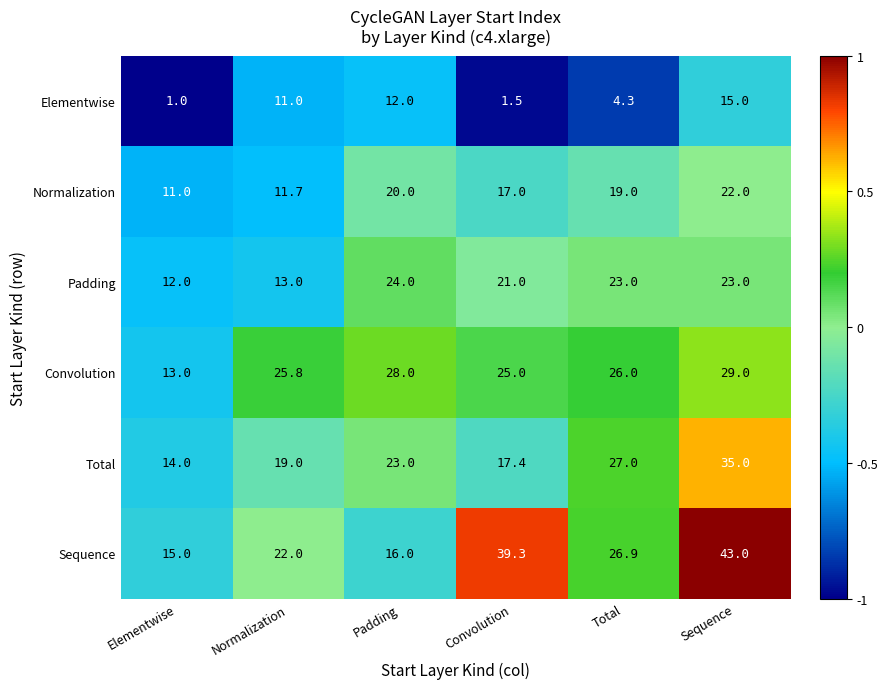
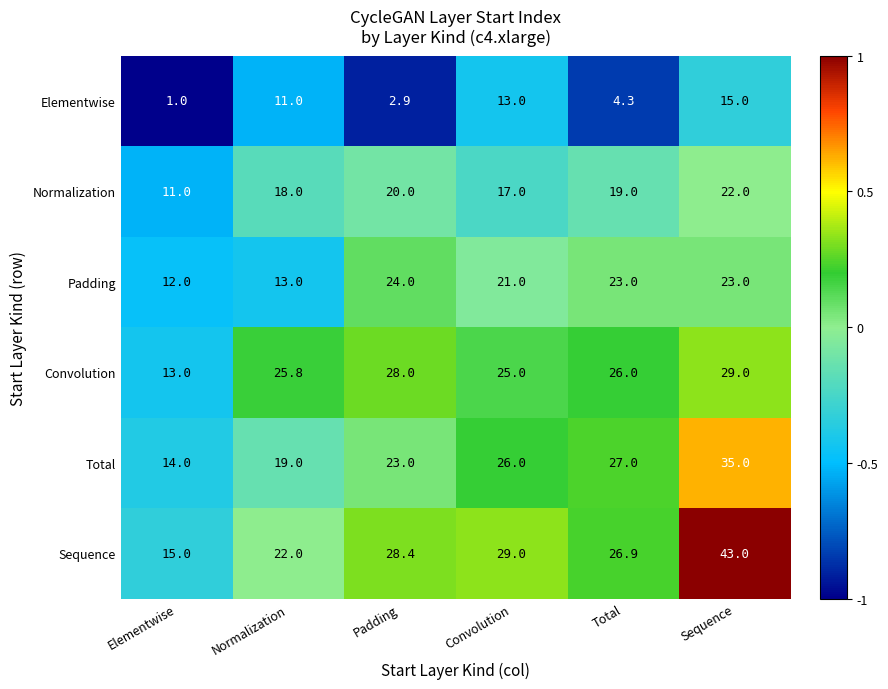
  {
    "Elementwise": {
      "Elementwise": 1.0,
      "Normalization": 11.0,
-     "Padding": 12.0,
-     "Convolution": 1.5,
+     "Padding": 2.9,
+     "Convolution": 13.0,
      "Total": 4.3,
      "Sequence": 15.0
    },
    "Normalization": {
      "Elementwise": 11.0,
-     "Normalization": 11.7,
+     "Normalization": 18.0,
      "Padding": 20.0,
      "Convolution": 17.0,
      "Total": 19.0,
      "Sequence": 22.0
    },
    "Padding": {
      "Elementwise": 12.0,
      "Normalization": 13.0,
      "Padding": 24.0,
      "Convolution": 21.0,
      "Total": 23.0,
      "Sequence": 23.0
    },
    "Convolution": {
      "Elementwise": 13.0,
      "Normalization": 25.8,
      "Padding": 28.0,
      "Convolution": 25.0,
      "Total": 26.0,
      "Sequence": 29.0
    },
    "Total": {
      "Elementwise": 14.0,
      "Normalization": 19.0,
      "Padding": 23.0,
-     "Convolution": 17.4,
+     "Convolution": 26.0,
      "Total": 27.0,
      "Sequence": 35.0
    },
    "Sequence": {
      "Elementwise": 15.0,
      "Normalization": 22.0,
-     "Padding": 16.0,
-     "Convolution": 39.3,
+     "Padding": 28.4,
+     "Convolution": 29.0,
      "Total": 26.9,
      "Sequence": 43.0
    }
  }
